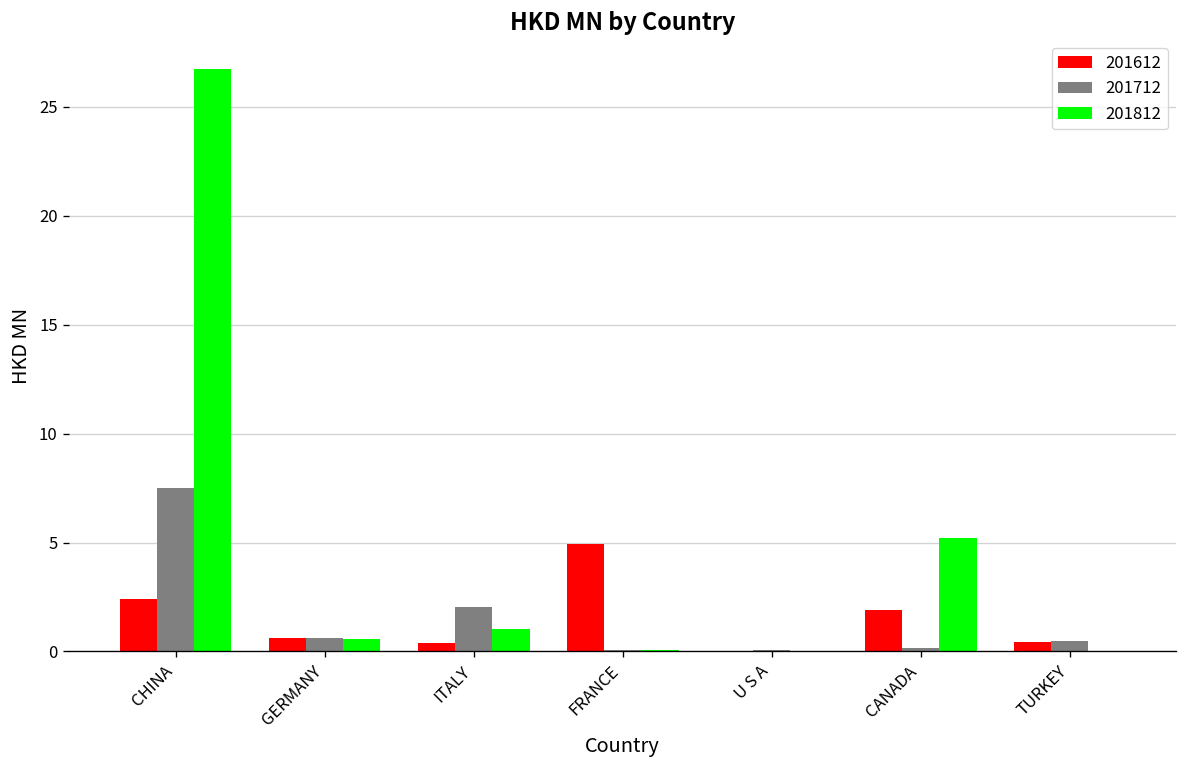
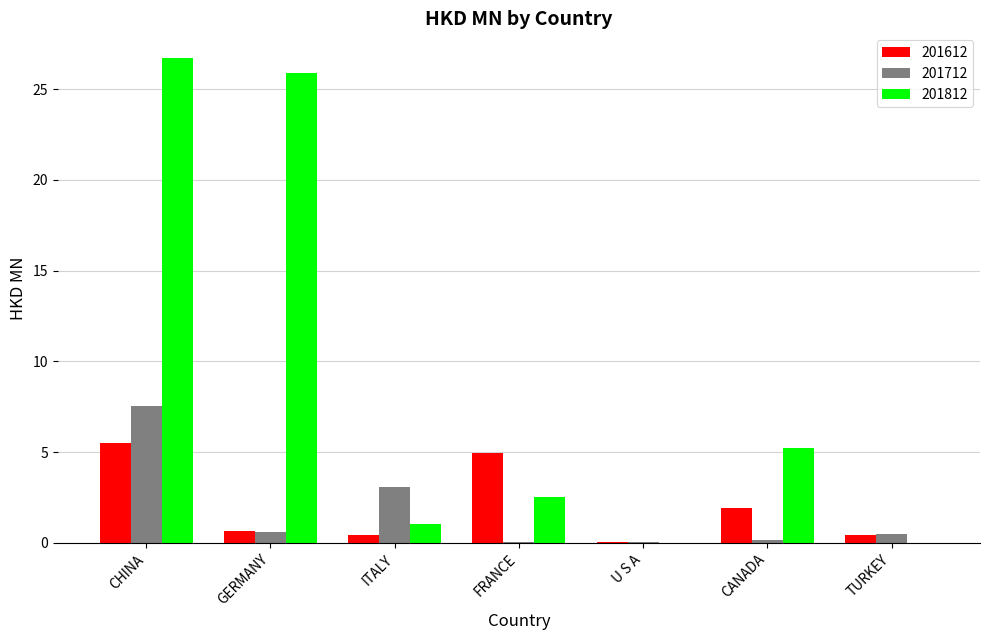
  {
    "201612": {
-     "CHINA": 2.4,
+     "CHINA": 5.5,
      "GERMANY": 0.6,
      "ITALY": 0.4,
      "FRANCE": 5.0,
      "CANADA": 1.9,
      "TURKEY": 0.5
    },
    "201712": {
      "CHINA": 7.5,
      "GERMANY": 0.6,
-     "ITALY": 2.0,
+     "ITALY": 3.1,
      "CANADA": 0.1,
      "TURKEY": 0.5
    },
    "201812": {
      "CHINA": 26.7,
-     "GERMANY": 0.5,
+     "GERMANY": 25.9,
      "ITALY": 1.0,
-     "FRANCE": 0.1,
+     "FRANCE": 2.5,
      "CANADA": 5.2,
      "TURKEY": 0.0
    }
  }
